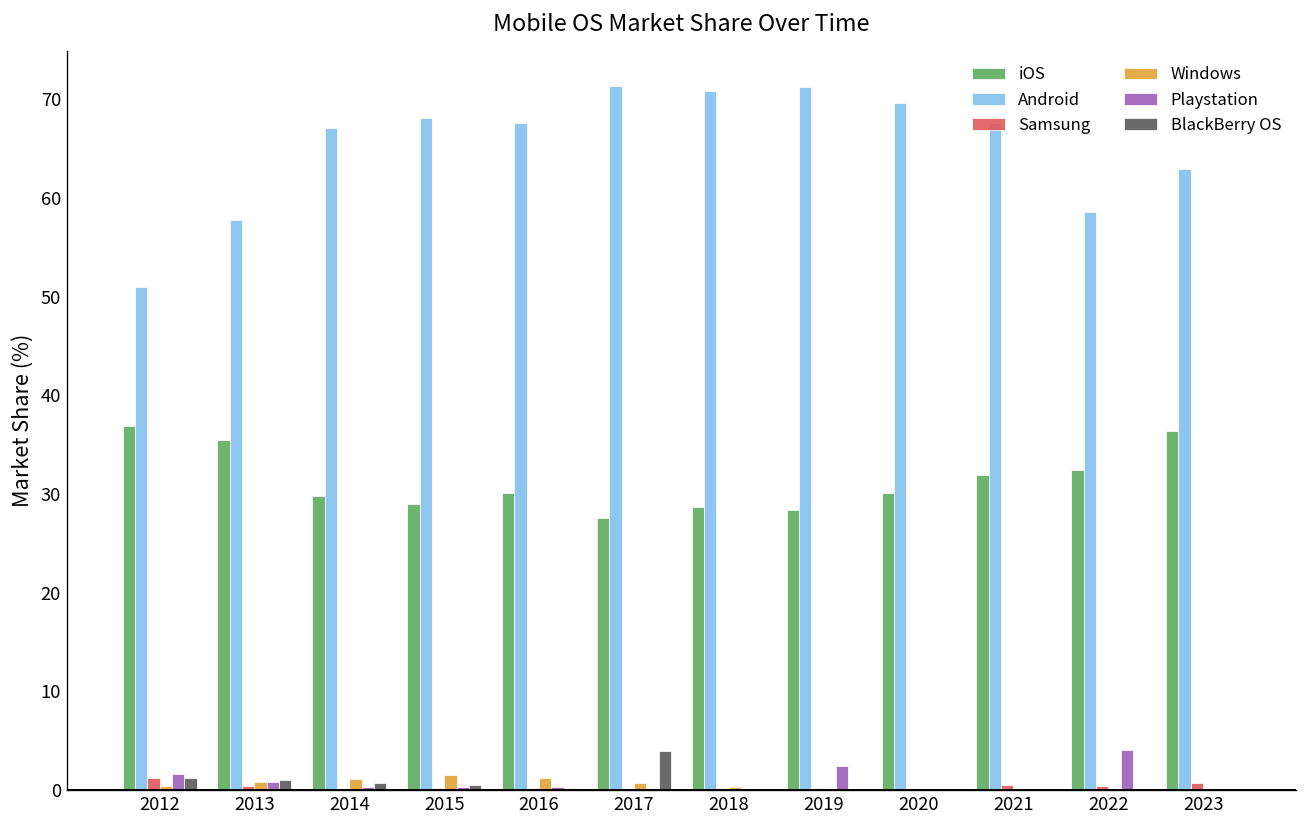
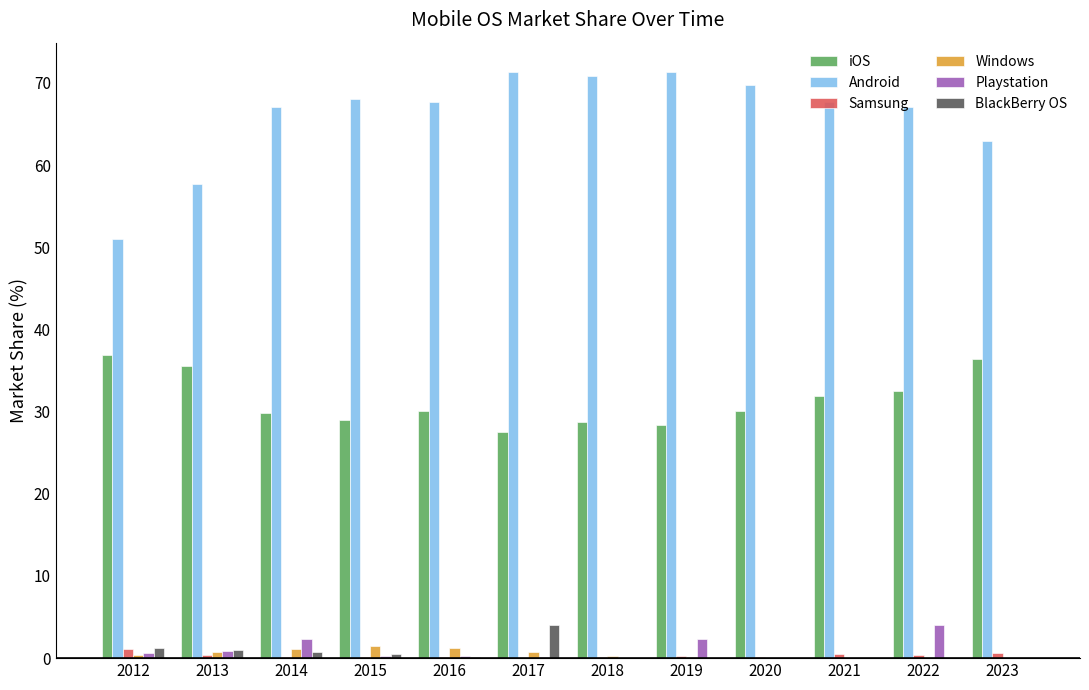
  {
    "iOS": {
      "2012": 37,
      "2013": 35,
      "2014": 30,
      "2015": 29,
      "2016": 30,
      "2017": 28,
      "2018": 29,
      "2019": 28,
      "2020": 30,
      "2021": 32,
      "2022": 32,
      "2023": 36
    },
    "Android": {
      "2012": 51,
      "2013": 58,
      "2014": 67,
      "2015": 68,
      "2016": 68,
      "2017": 71,
      "2018": 71,
      "2019": 71,
      "2020": 70,
      "2021": 68,
-     "2022": 59,
+     "2022": 67,
      "2023": 63
    },
    "Samsung": {
      "2012": 1,
      "2013": 0,
      "2021": 0,
      "2022": 0,
      "2023": 1
    },
    "Windows": {
      "2012": 0,
      "2013": 1,
      "2014": 1,
      "2015": 2,
      "2016": 1,
      "2017": 1
    },
    "Playstation": {
-     "2012": 2,
+     "2012": 1,
      "2013": 1,
-     "2014": 0,
+     "2014": 2,
      "2016": 0,
      "2019": 2,
      "2021": 0,
      "2022": 4,
      "2023": 0
    },
    "BlackBerry OS": {
      "2012": 1,
      "2013": 1,
      "2014": 1,
      "2015": 0,
      "2017": 4,
      "2019": 0,
      "2020": 0,
      "2021": 0,
      "2022": 0,
      "2023": 0
    }
  }
